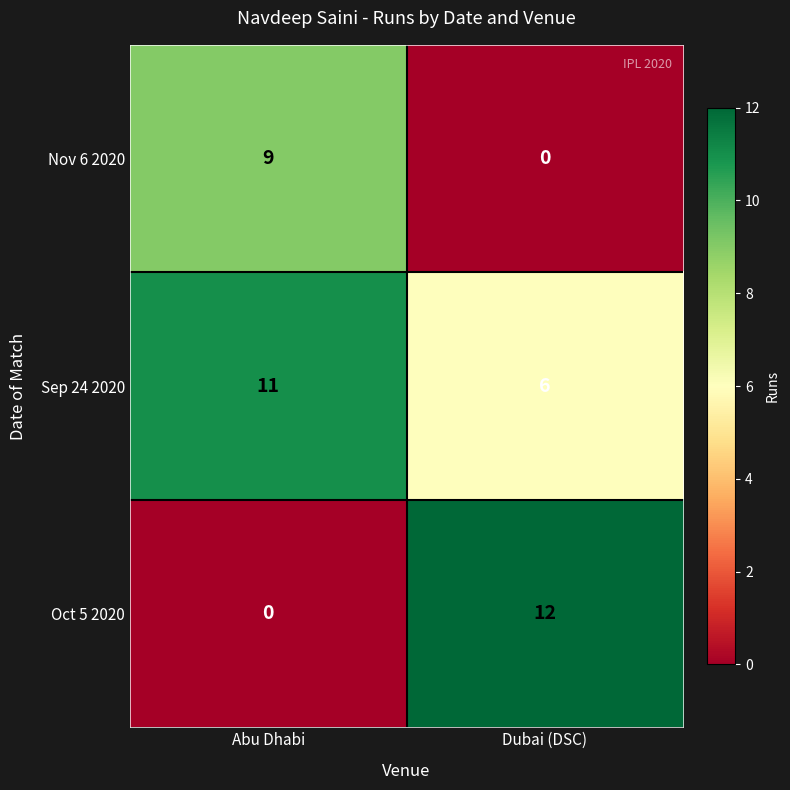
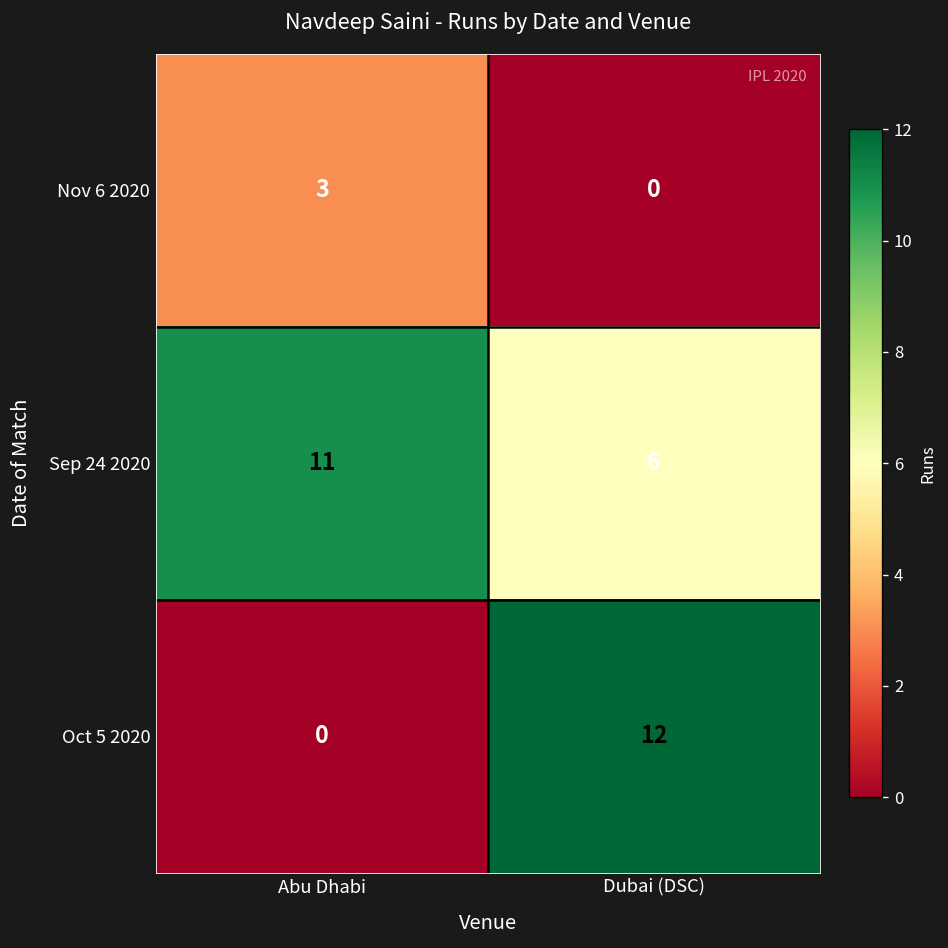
  {
    "Nov 6 2020": {
-     "Abu Dhabi": 9
+     "Abu Dhabi": 3
    },
    "Sep 24 2020": {
      "Abu Dhabi": 11,
      "Dubai (DSC)": 6
    },
    "Oct 5 2020": {
      "Abu Dhabi": 0,
      "Dubai (DSC)": 12
    }
  }
